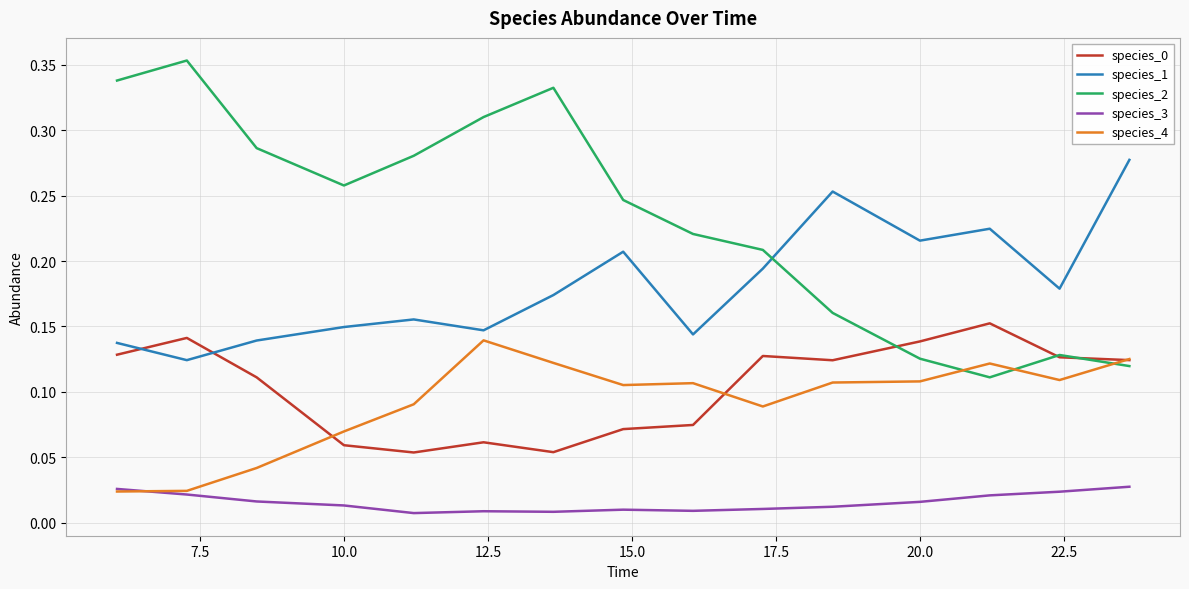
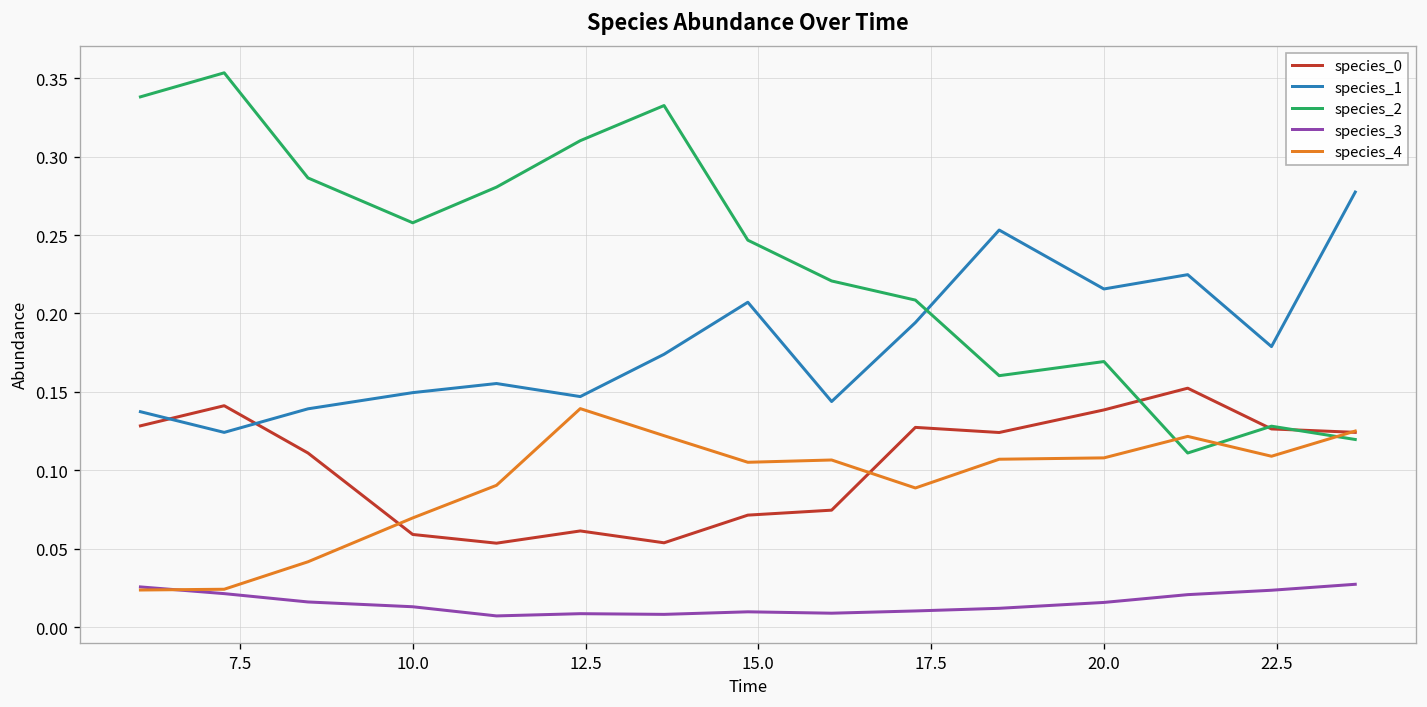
  {
    "species_0": {
      "10.0": 0.059,
      "20.0": 0.139
    },
    "species_1": {
      "10.0": 0.150,
      "20.0": 0.216
    },
    "species_2": {
      "10.0": 0.258,
-     "20.0": 0.125
+     "20.0": 0.169
    },
    "species_3": {
      "10.0": 0.013,
      "20.0": 0.016
    },
    "species_4": {
      "10.0": 0.070,
      "20.0": 0.108
    }
  }
